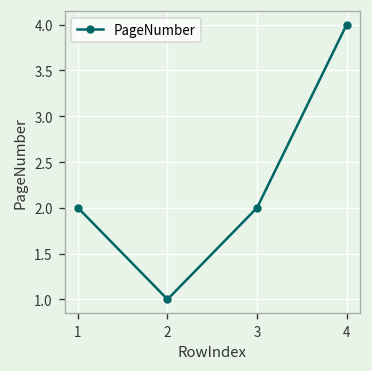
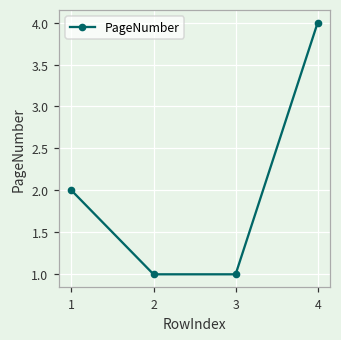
  {
    "1": 2,
    "2": 1,
-   "3": 2,
+   "3": 1,
    "4": 4
  }
